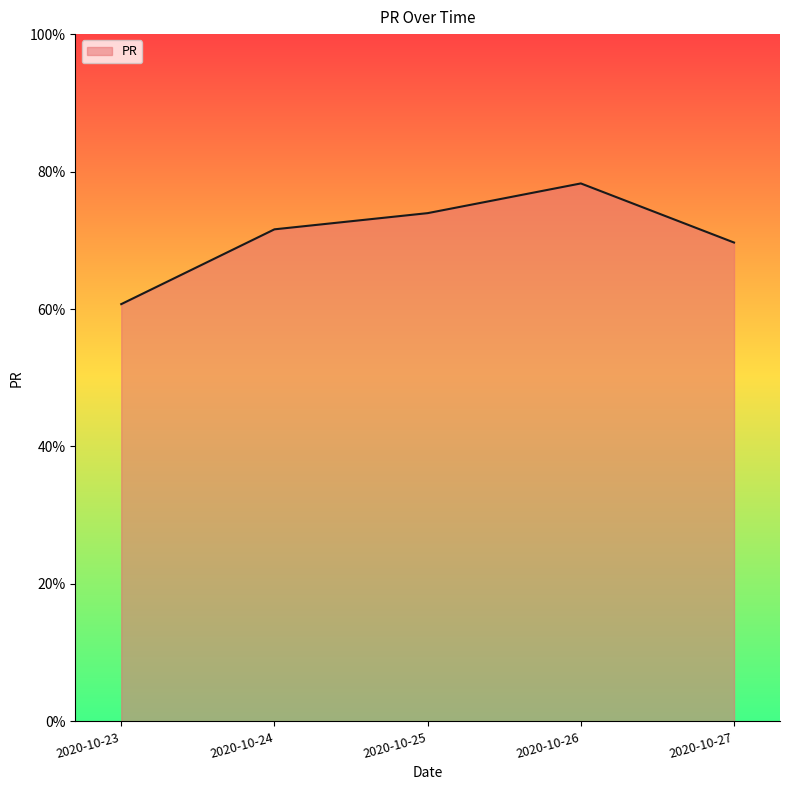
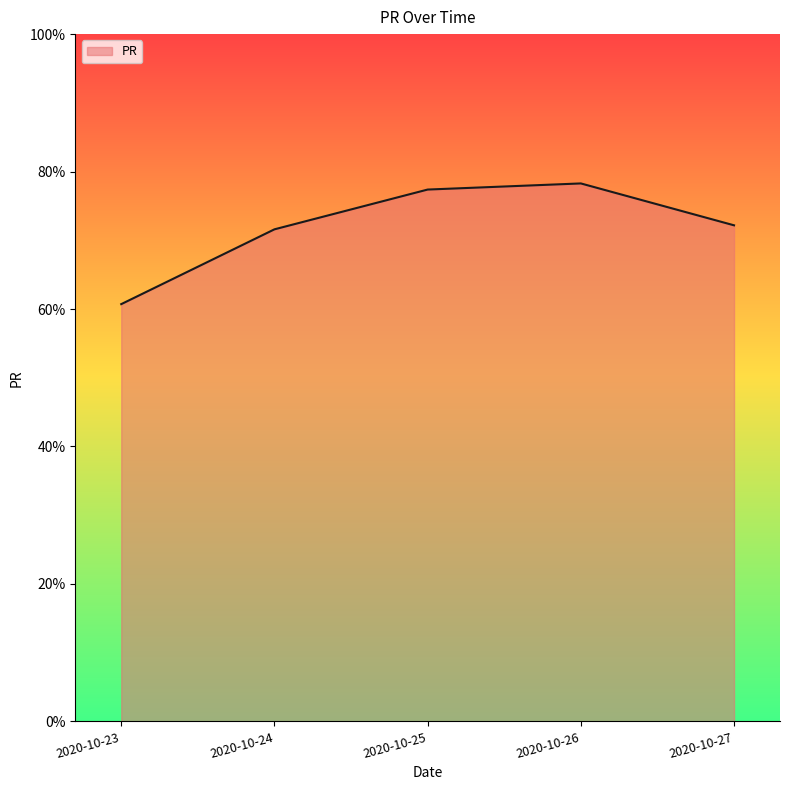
  {
    "2020-10-23": "61%",
    "2020-10-24": "72%",
-   "2020-10-25": "74%",
+   "2020-10-25": "77%",
    "2020-10-26": "78%",
-   "2020-10-27": "70%"
+   "2020-10-27": "72%"
  }
